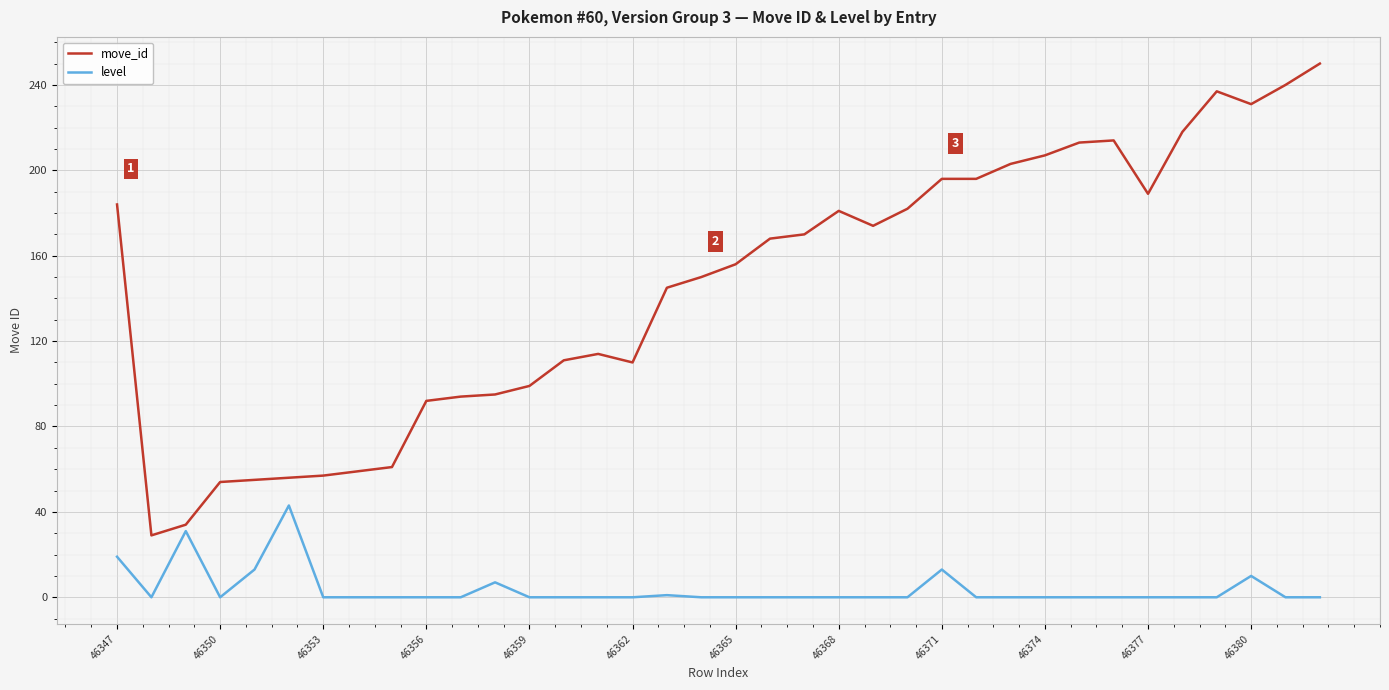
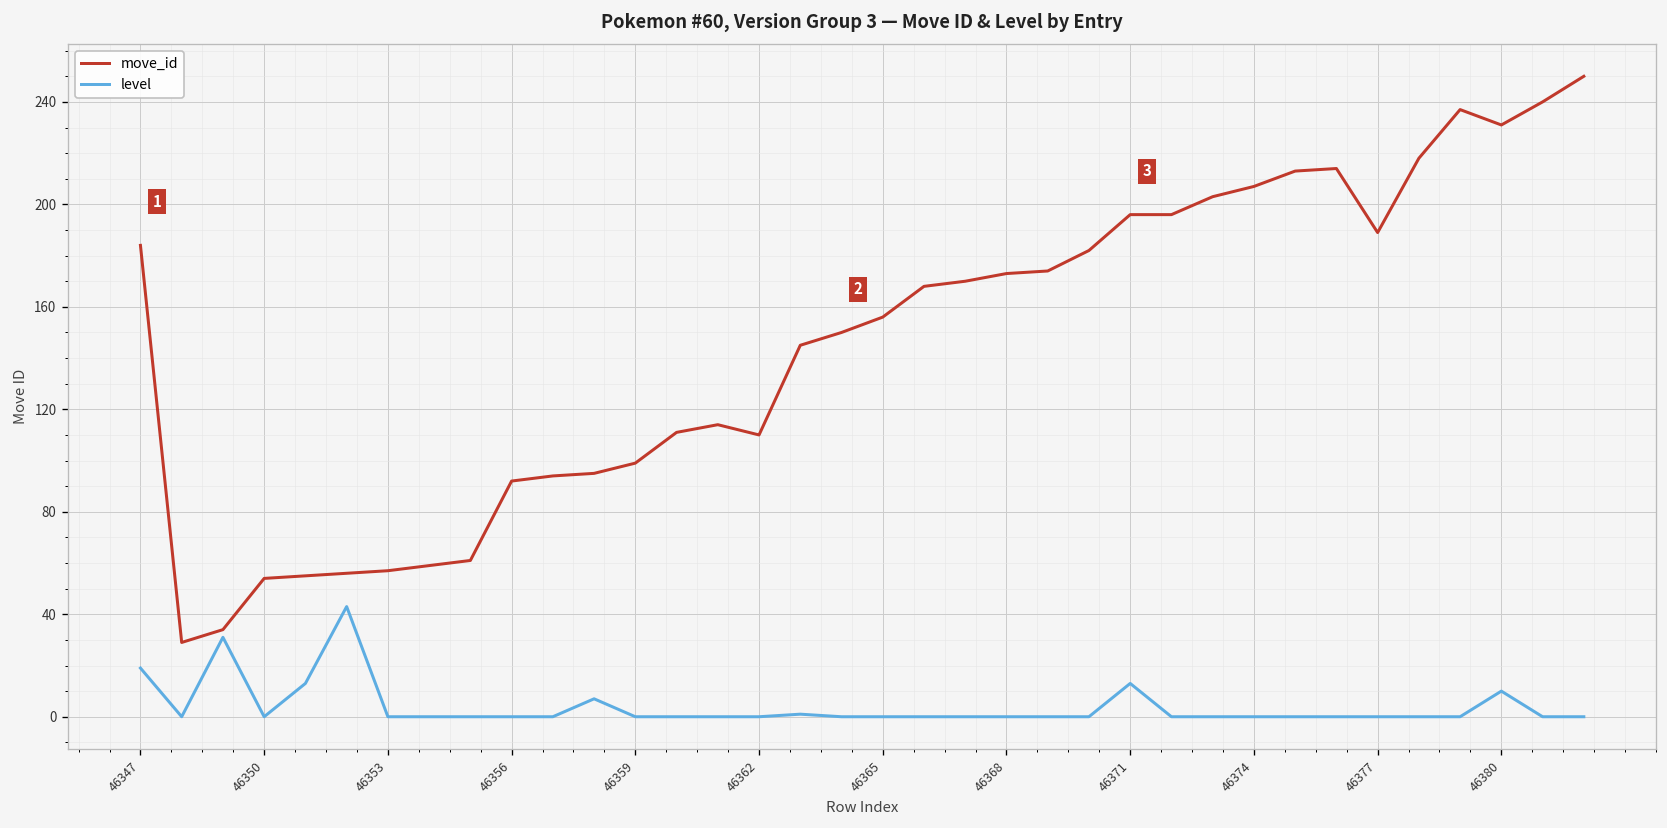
  {
    "move_id": {
      "46347": 184,
      "46350": 54,
      "46353": 57,
      "46356": 92,
      "46359": 99,
      "46362": 110,
-     "46368": 181,
+     "46368": 173,
      "46371": 196,
      "46374": 207,
      "46377": 189,
      "46380": 231
    },
    "level": {
      "46347": 19,
      "46350": 0,
      "46353": 0,
      "46356": 0,
      "46359": 0,
      "46362": 0,
      "46365": 0,
      "46368": 0,
      "46371": 13,
      "46374": 0,
      "46377": 0,
      "46380": 10
    }
  }
